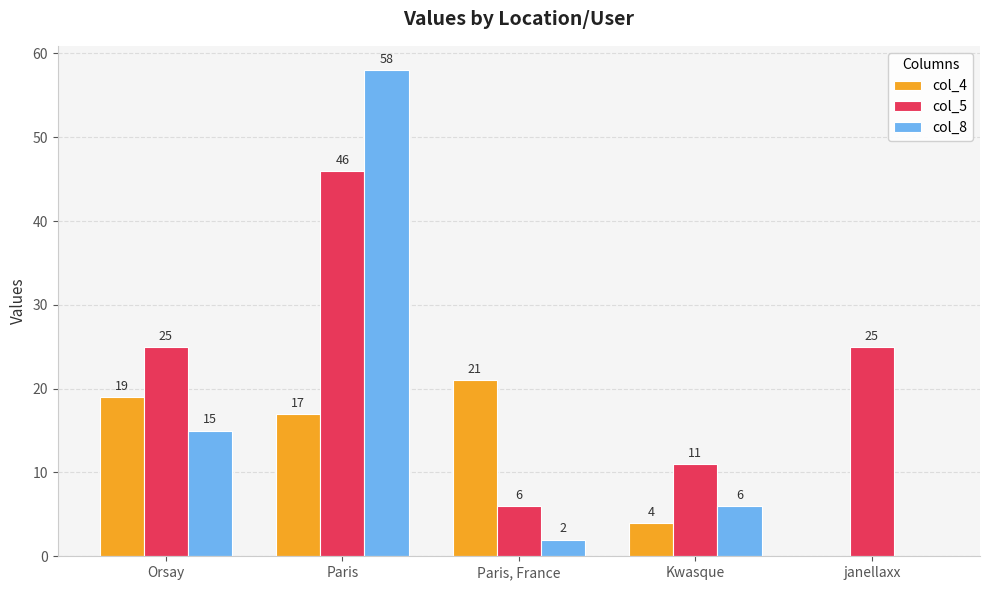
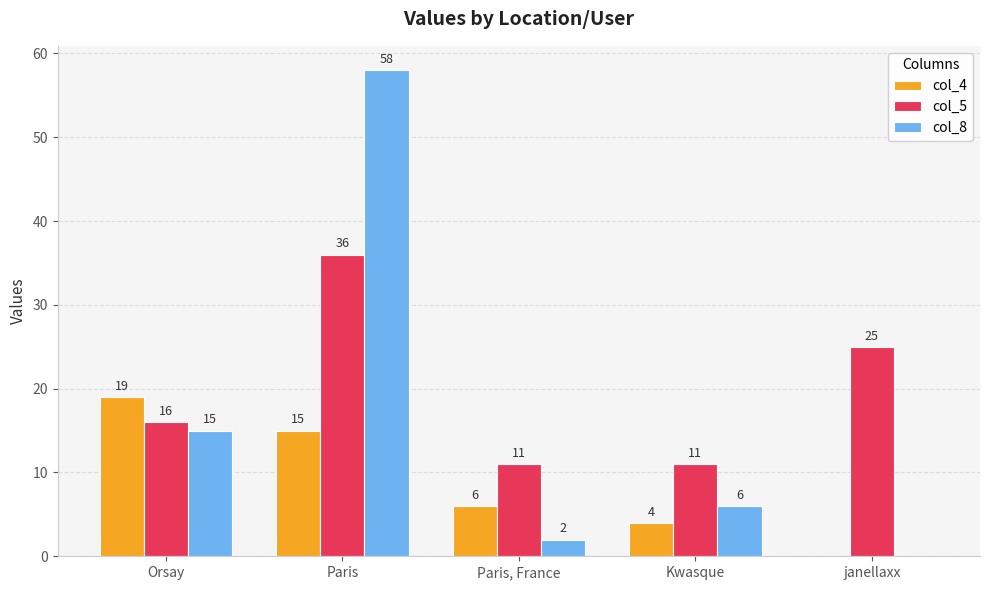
  {
    "col_4": {
      "Orsay": 19,
-     "Paris": 17,
-     "Paris, France": 21,
+     "Paris": 15,
+     "Paris, France": 6,
      "Kwasque": 4
    },
    "col_5": {
-     "Orsay": 25,
-     "Paris": 46,
-     "Paris, France": 6,
+     "Orsay": 16,
+     "Paris": 36,
+     "Paris, France": 11,
      "Kwasque": 11,
      "janellaxx": 25
    },
    "col_8": {
      "Orsay": 15,
      "Paris": 58,
      "Paris, France": 2,
      "Kwasque": 6
    }
  }
